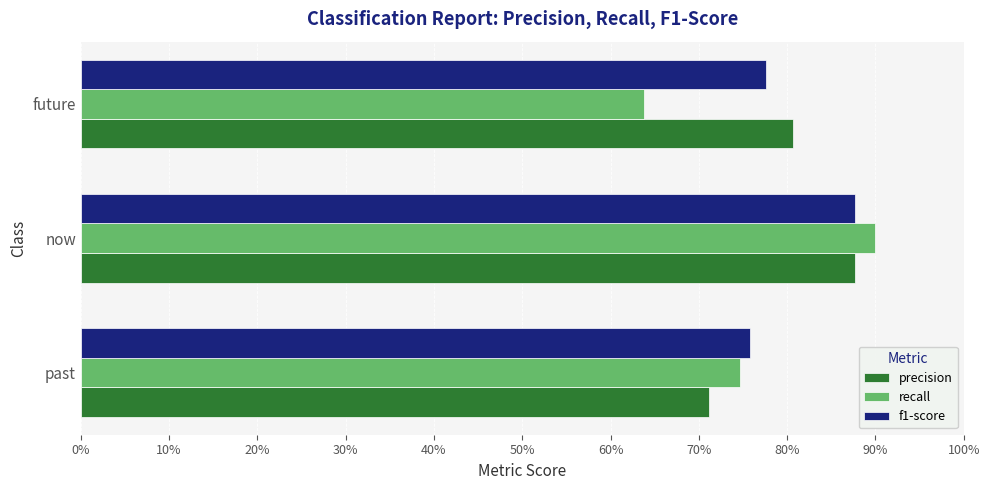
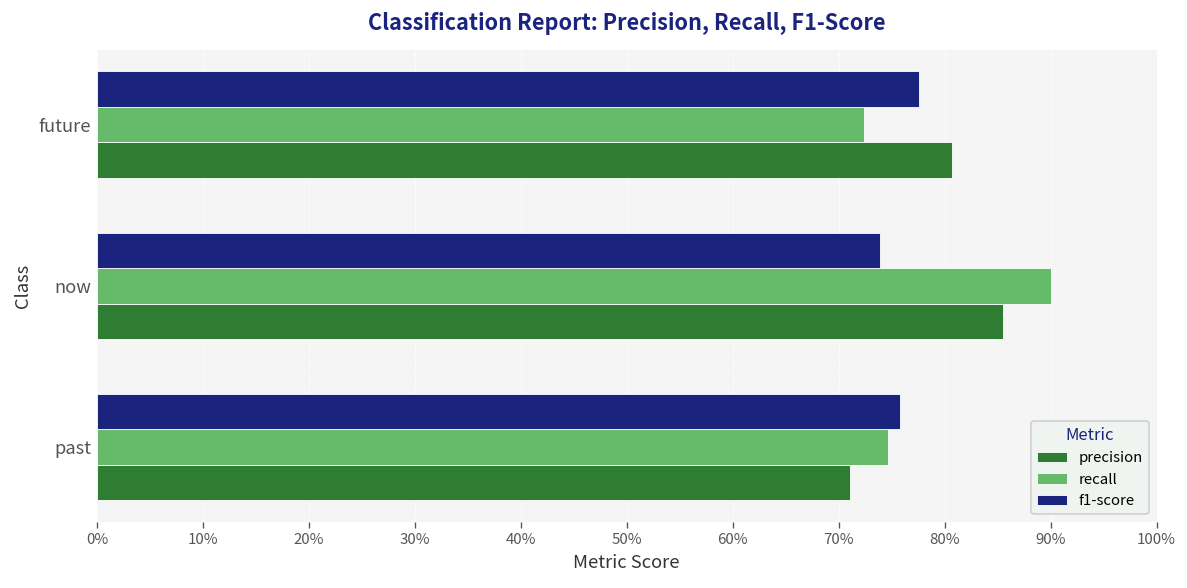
  {
    "precision": {
      "future": "81%",
-     "now": "88%",
+     "now": "86%",
      "past": "71%"
    },
    "recall": {
-     "future": "64%",
+     "future": "72%",
      "now": "90%",
      "past": "75%"
    },
    "f1-score": {
      "future": "78%",
-     "now": "88%",
+     "now": "74%",
      "past": "76%"
    }
  }
